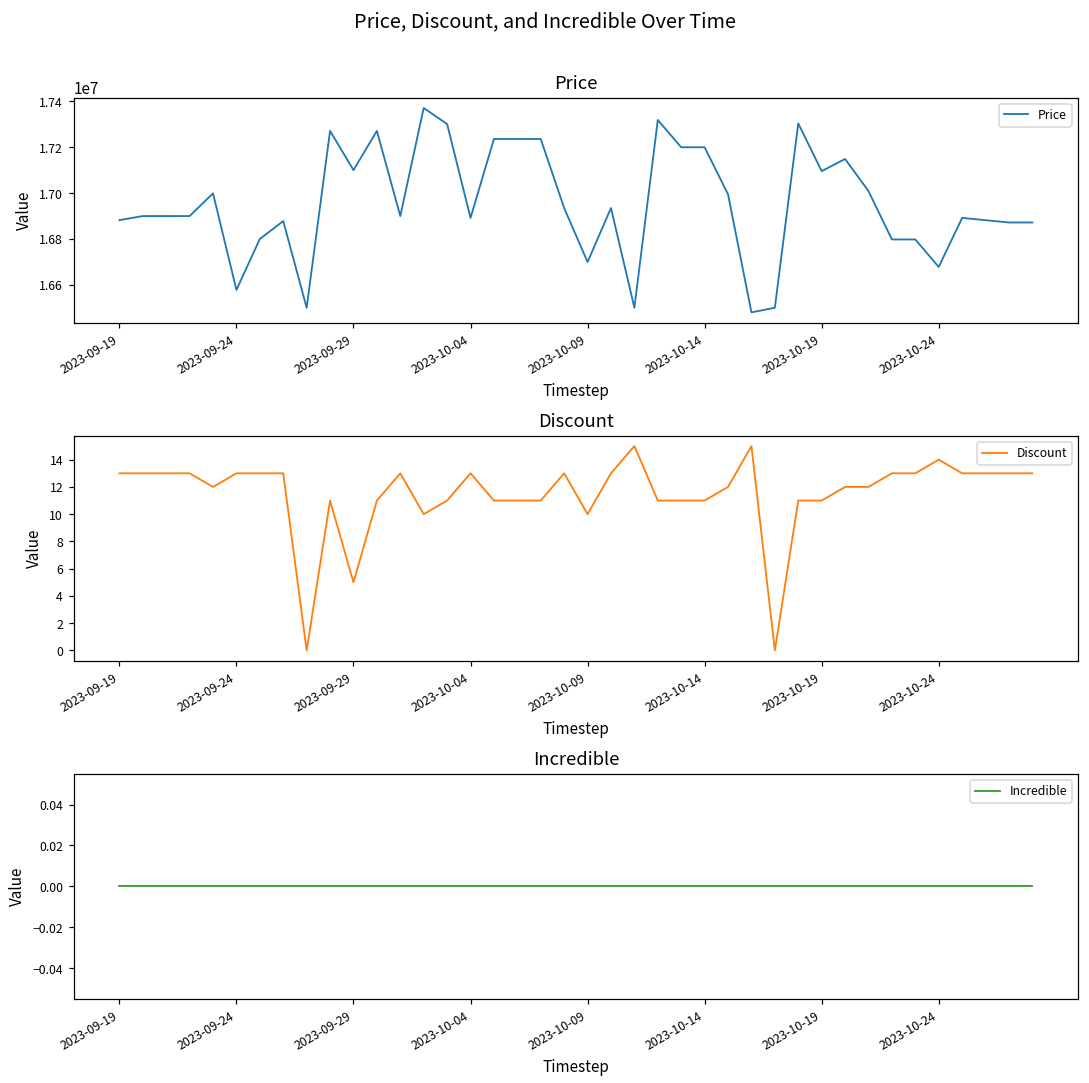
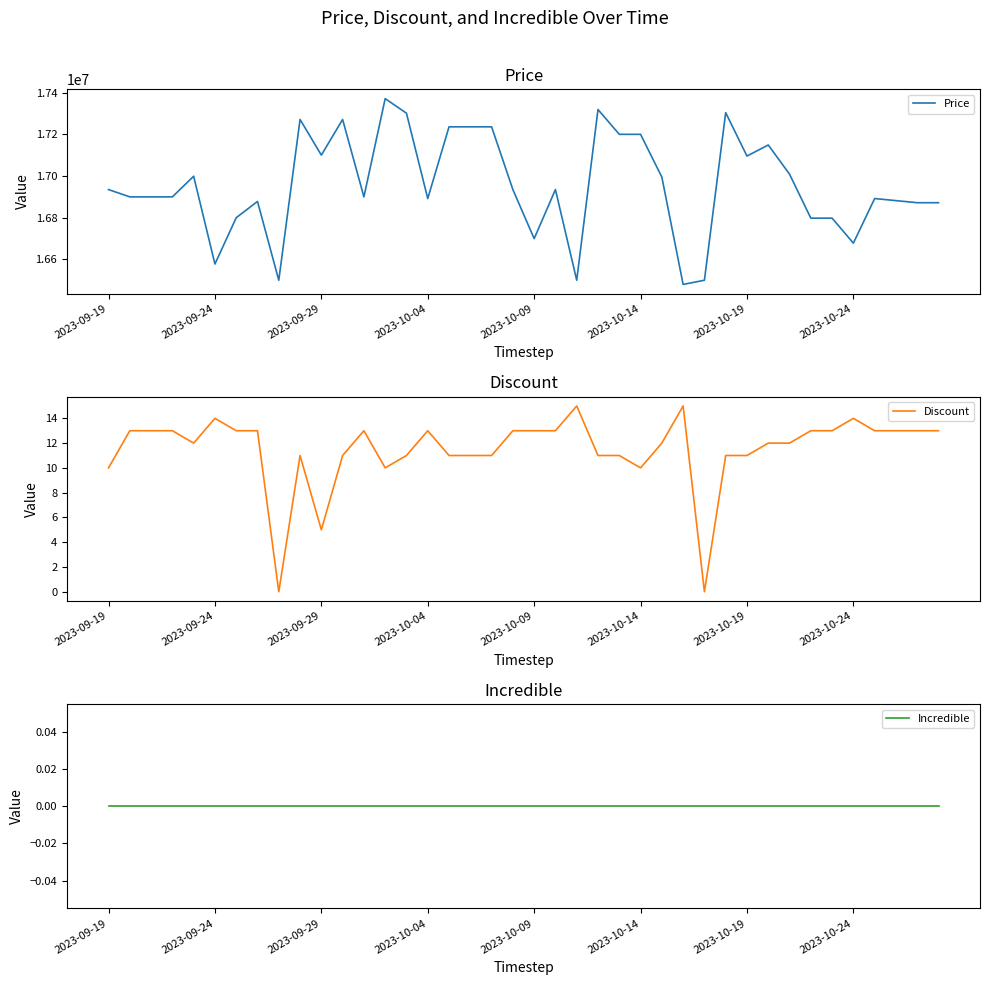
  {
    "Price": {
-     "2023-09-19": 16880000,
+     "2023-09-19": 16940000,
      "2023-09-24": 16580000,
      "2023-09-29": 17100000,
      "2023-10-04": 16890000,
      "2023-10-09": 16700000,
      "2023-10-14": 17200000,
      "2023-10-19": 17100000,
      "2023-10-24": 16680000
    },
    "Discount": {
-     "2023-09-19": 13,
-     "2023-09-24": 13,
+     "2023-09-19": 10,
+     "2023-09-24": 14,
      "2023-09-29": 5,
      "2023-10-04": 13,
-     "2023-10-09": 10,
-     "2023-10-14": 11,
+     "2023-10-09": 13,
+     "2023-10-14": 10,
      "2023-10-19": 11,
      "2023-10-24": 14
    },
    "Incredible": {
      "2023-09-19": 0.000,
      "2023-09-24": 0.000,
      "2023-09-29": 0.000,
      "2023-10-04": 0.000,
      "2023-10-09": 0.000,
      "2023-10-14": 0.000,
      "2023-10-19": 0.000,
      "2023-10-24": 0.000
    }
  }
